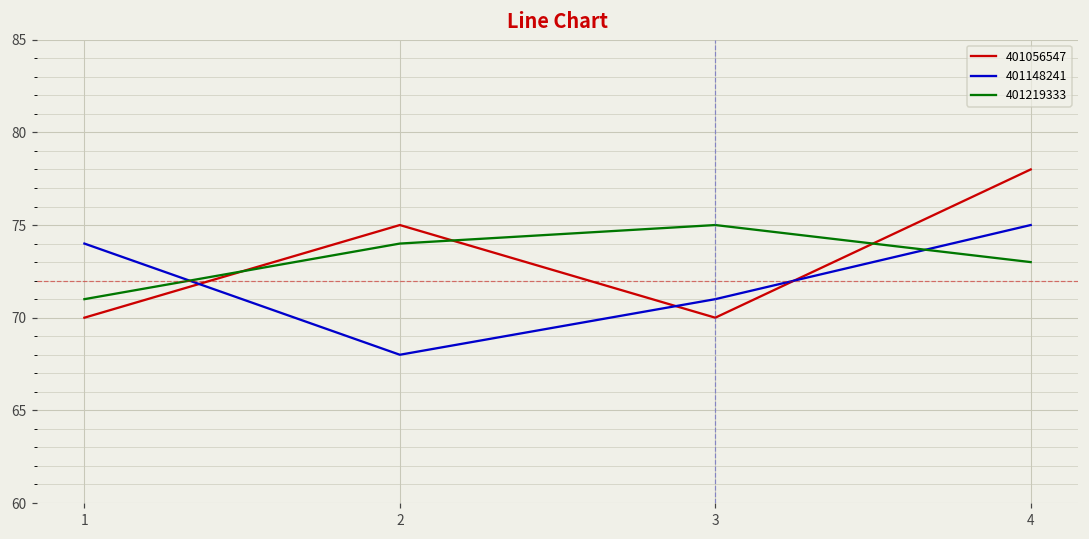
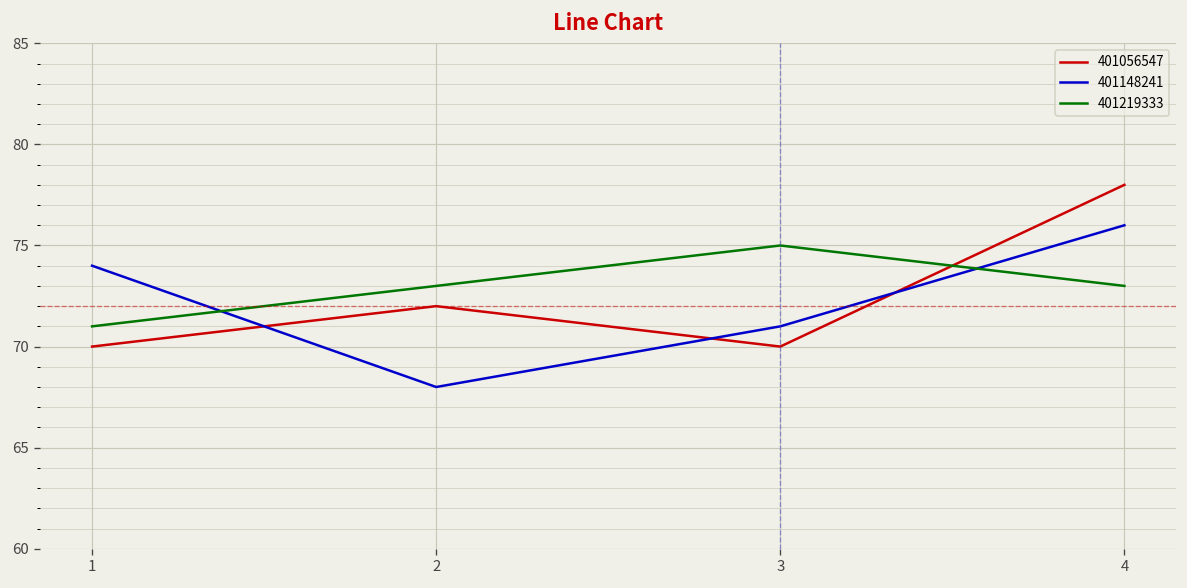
  {
    "401056547": {
      "1": 70,
-     "2": 75,
+     "2": 72,
      "3": 70,
      "4": 78
    },
    "401148241": {
      "1": 74,
      "2": 68,
      "3": 71,
-     "4": 75
+     "4": 76
    },
    "401219333": {
      "1": 71,
-     "2": 74,
+     "2": 73,
      "3": 75,
      "4": 73
    }
  }
